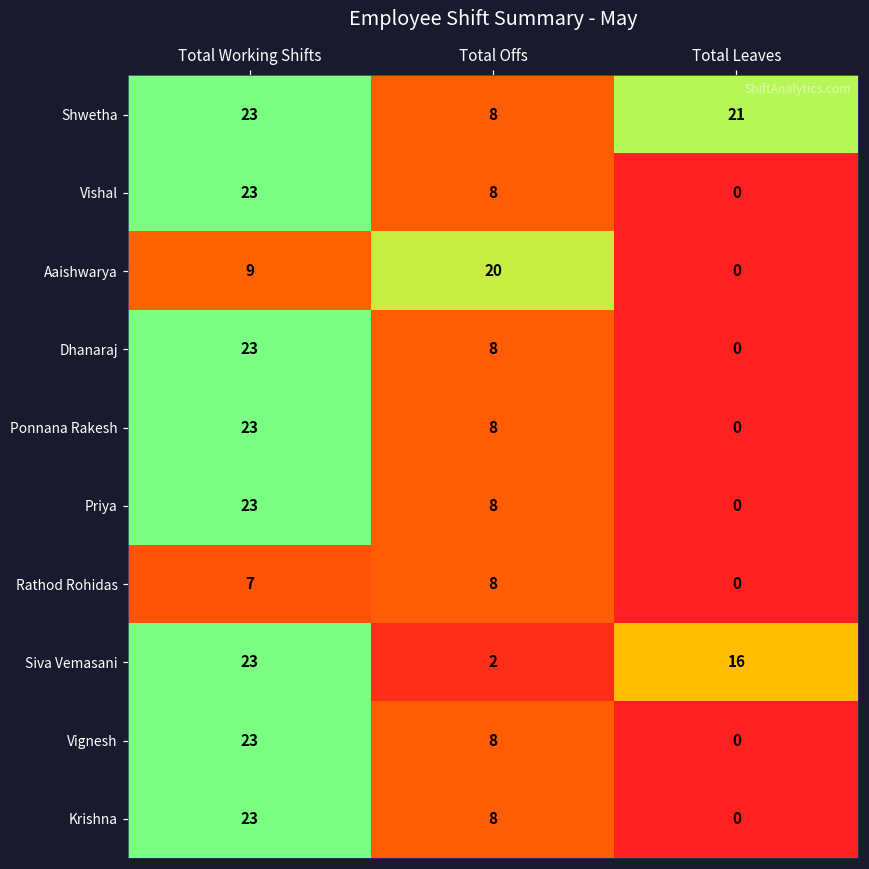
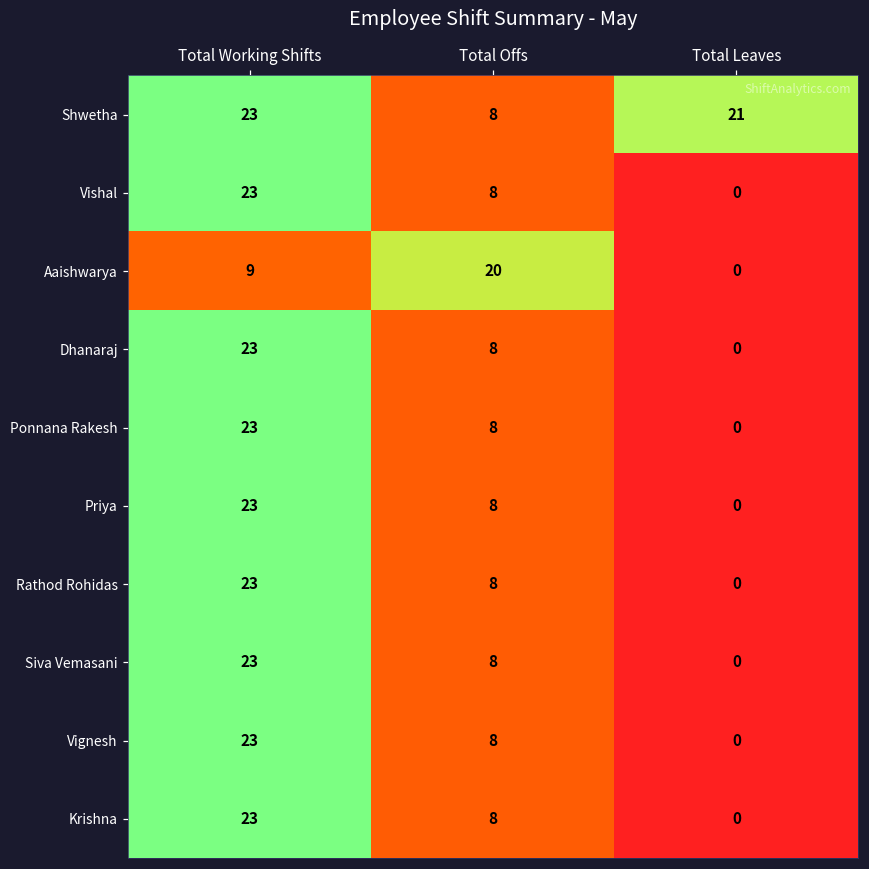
  {
    "Shwetha": {
      "Total Working Shifts": 23,
      "Total Offs": 8
    },
    "Vishal": {
      "Total Working Shifts": 23,
      "Total Offs": 8,
      "Total Leaves": 0
    },
    "Aaishwarya": {
      "Total Working Shifts": 9,
      "Total Offs": 20,
      "Total Leaves": 0
    },
    "Dhanaraj": {
      "Total Working Shifts": 23,
      "Total Offs": 8,
      "Total Leaves": 0
    },
    "Ponnana Rakesh": {
      "Total Working Shifts": 23,
      "Total Offs": 8,
      "Total Leaves": 0
    },
    "Priya": {
      "Total Working Shifts": 23,
      "Total Offs": 8,
      "Total Leaves": 0
    },
    "Rathod Rohidas": {
-     "Total Working Shifts": 7,
+     "Total Working Shifts": 23,
      "Total Offs": 8,
      "Total Leaves": 0
    },
    "Siva Vemasani": {
      "Total Working Shifts": 23,
-     "Total Offs": 2,
-     "Total Leaves": 16
+     "Total Offs": 8,
+     "Total Leaves": 0
    },
    "Vignesh": {
      "Total Working Shifts": 23,
      "Total Offs": 8,
      "Total Leaves": 0
    },
    "Krishna": {
      "Total Working Shifts": 23,
      "Total Offs": 8,
      "Total Leaves": 0
    }
  }
